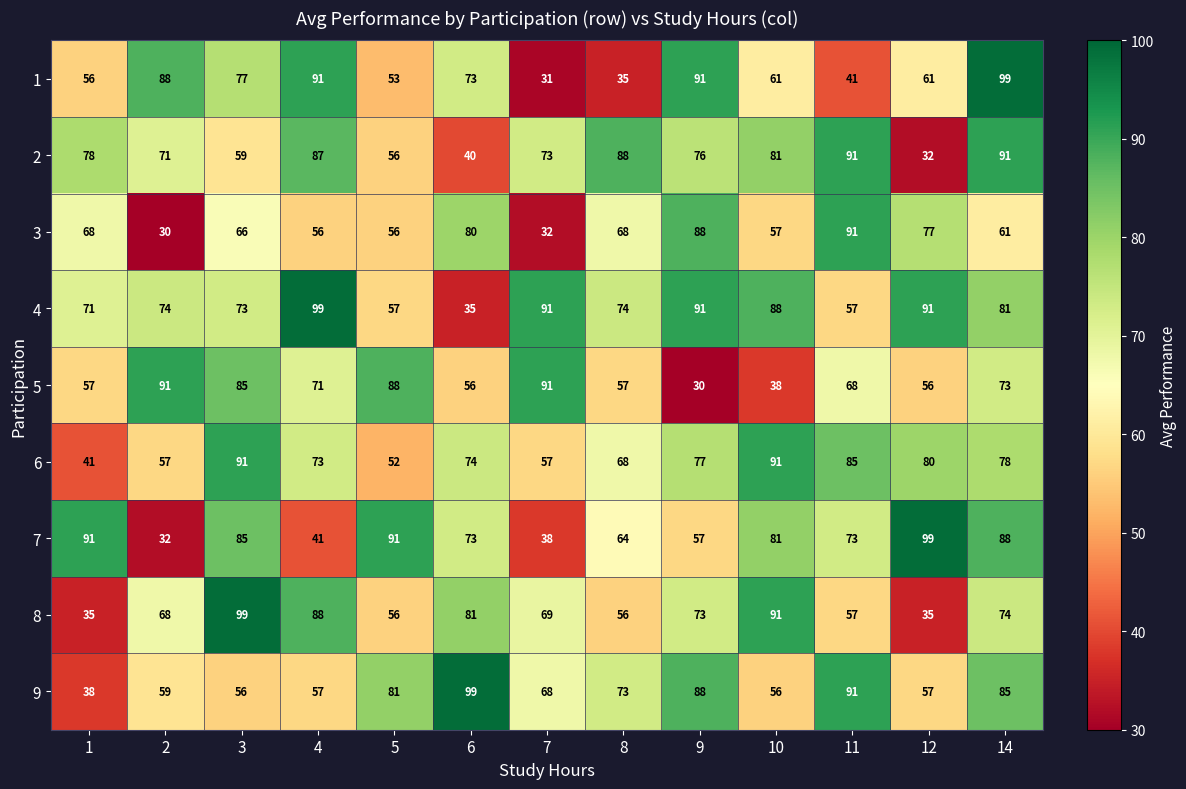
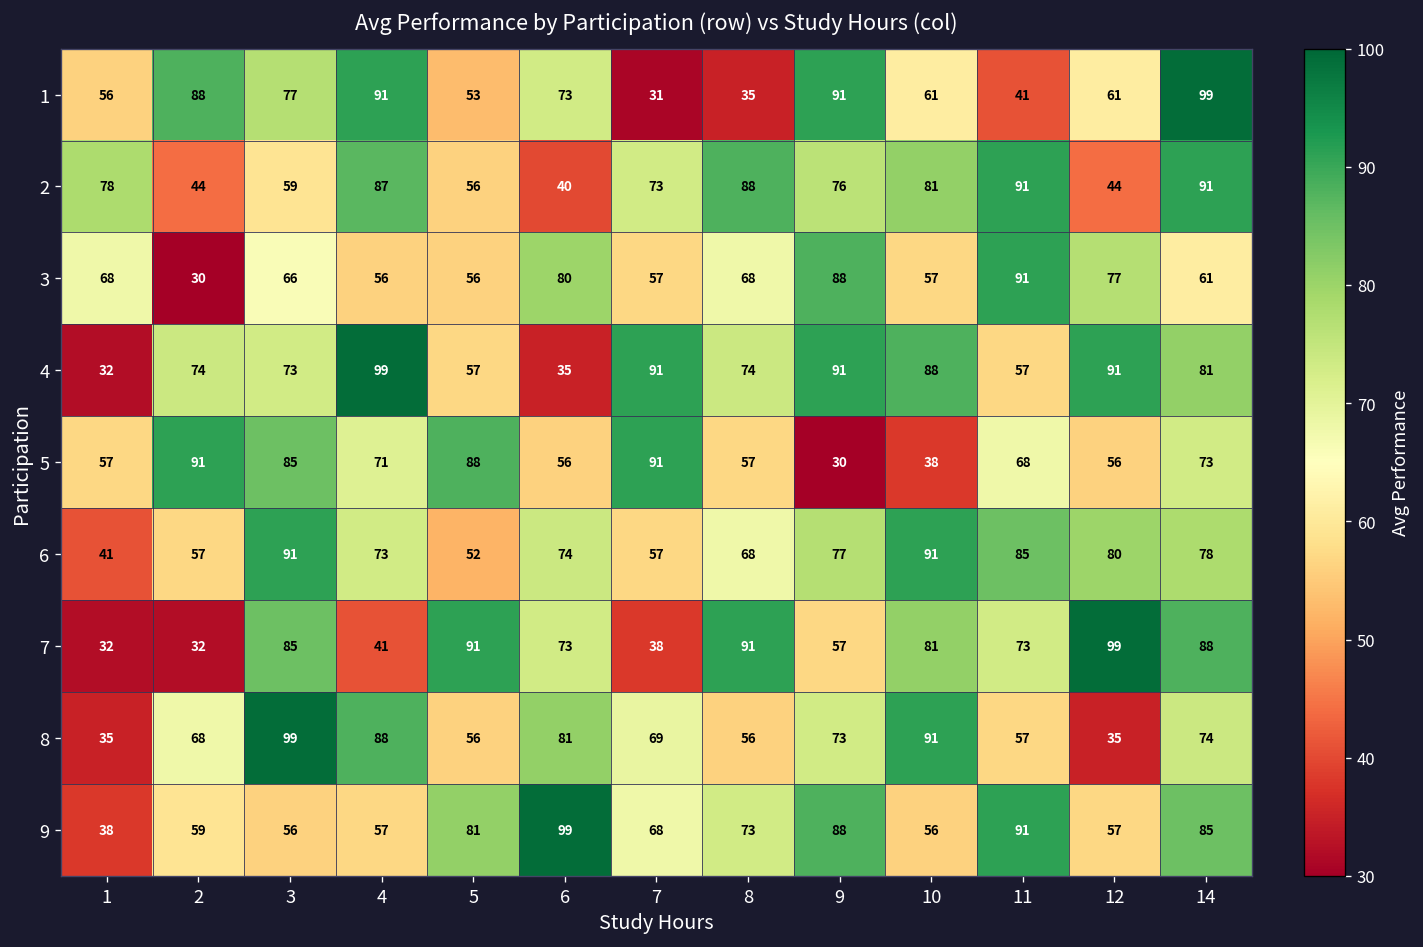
  {
    "1": {
      "1": 56,
      "2": 88,
      "3": 77,
      "4": 91,
      "5": 53,
      "6": 73,
      "7": 31,
      "8": 35,
      "9": 91,
      "10": 61,
      "11": 41,
      "12": 61,
      "14": 99
    },
    "2": {
      "1": 78,
-     "2": 71,
+     "2": 44,
      "3": 59,
      "4": 87,
      "5": 56,
      "6": 40,
      "7": 73,
      "8": 88,
      "9": 76,
      "10": 81,
      "11": 91,
-     "12": 32,
+     "12": 44,
      "14": 91
    },
    "3": {
      "1": 68,
      "2": 30,
      "3": 66,
      "4": 56,
      "5": 56,
      "6": 80,
-     "7": 32,
+     "7": 57,
      "8": 68,
      "9": 88,
      "10": 57,
      "11": 91,
      "12": 77,
      "14": 61
    },
    "4": {
-     "1": 71,
+     "1": 32,
      "2": 74,
      "3": 73,
      "4": 99,
      "5": 57,
      "6": 35,
      "7": 91,
      "8": 74,
      "9": 91,
      "10": 88,
      "11": 57,
      "12": 91,
      "14": 81
    },
    "5": {
      "1": 57,
      "2": 91,
      "3": 85,
      "4": 71,
      "5": 88,
      "6": 56,
      "7": 91,
      "8": 57,
      "9": 30,
      "10": 38,
      "11": 68,
      "12": 56,
      "14": 73
    },
    "6": {
      "1": 41,
      "2": 57,
      "3": 91,
      "4": 73,
      "5": 52,
      "6": 74,
      "7": 57,
      "8": 68,
      "9": 77,
      "10": 91,
      "11": 85,
      "12": 80,
      "14": 78
    },
    "7": {
-     "1": 91,
+     "1": 32,
      "2": 32,
      "3": 85,
      "4": 41,
      "5": 91,
      "6": 73,
      "7": 38,
-     "8": 64,
+     "8": 91,
      "9": 57,
      "10": 81,
      "11": 73,
      "12": 99,
      "14": 88
    },
    "8": {
      "1": 35,
      "2": 68,
      "3": 99,
      "4": 88,
      "5": 56,
      "6": 81,
      "7": 69,
      "8": 56,
      "9": 73,
      "10": 91,
      "11": 57,
      "12": 35,
      "14": 74
    },
    "9": {
      "1": 38,
      "2": 59,
      "3": 56,
      "4": 57,
      "5": 81,
      "6": 99,
      "7": 68,
      "8": 73,
      "9": 88,
      "10": 56,
      "11": 91,
      "12": 57,
      "14": 85
    }
  }
